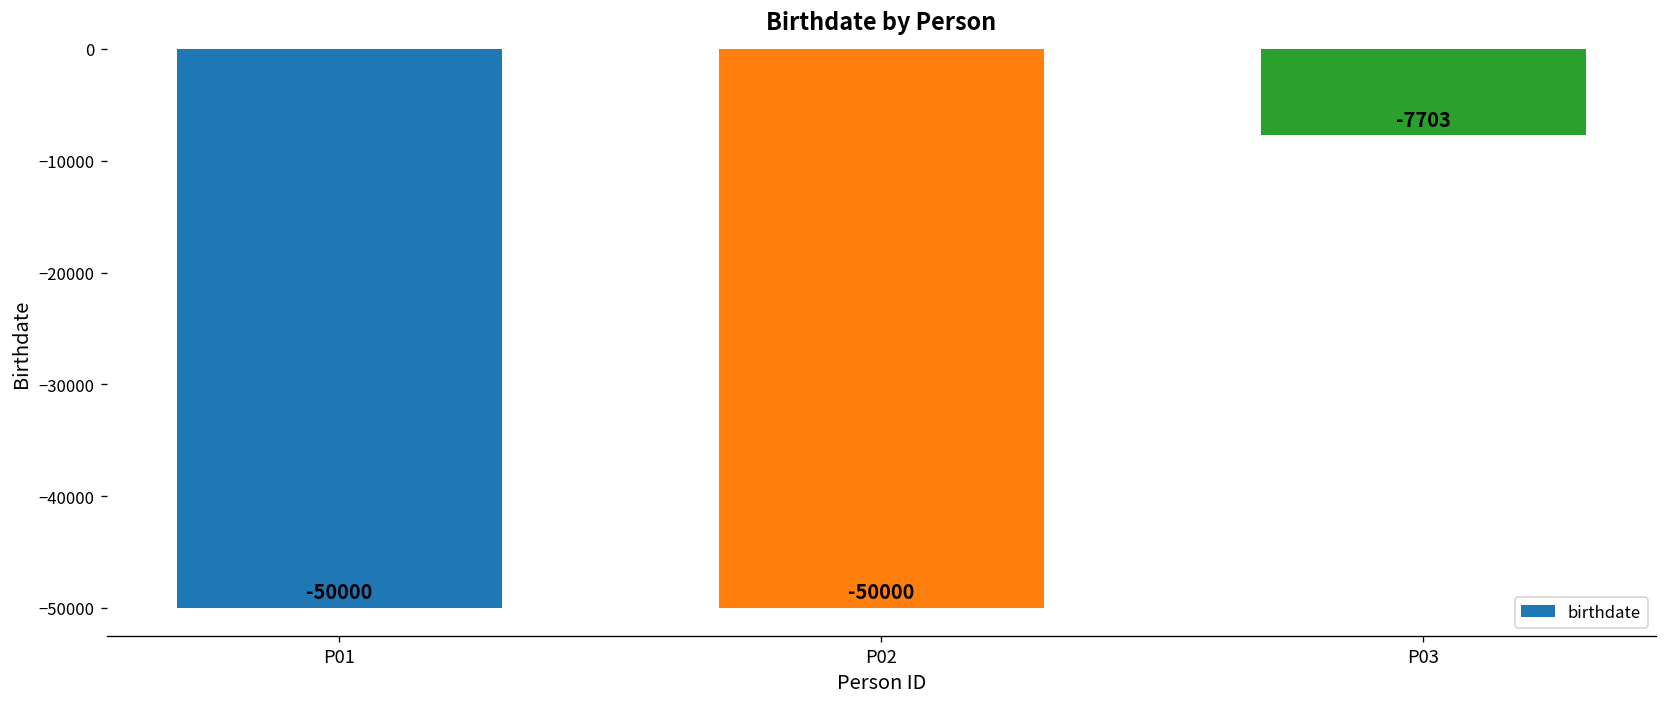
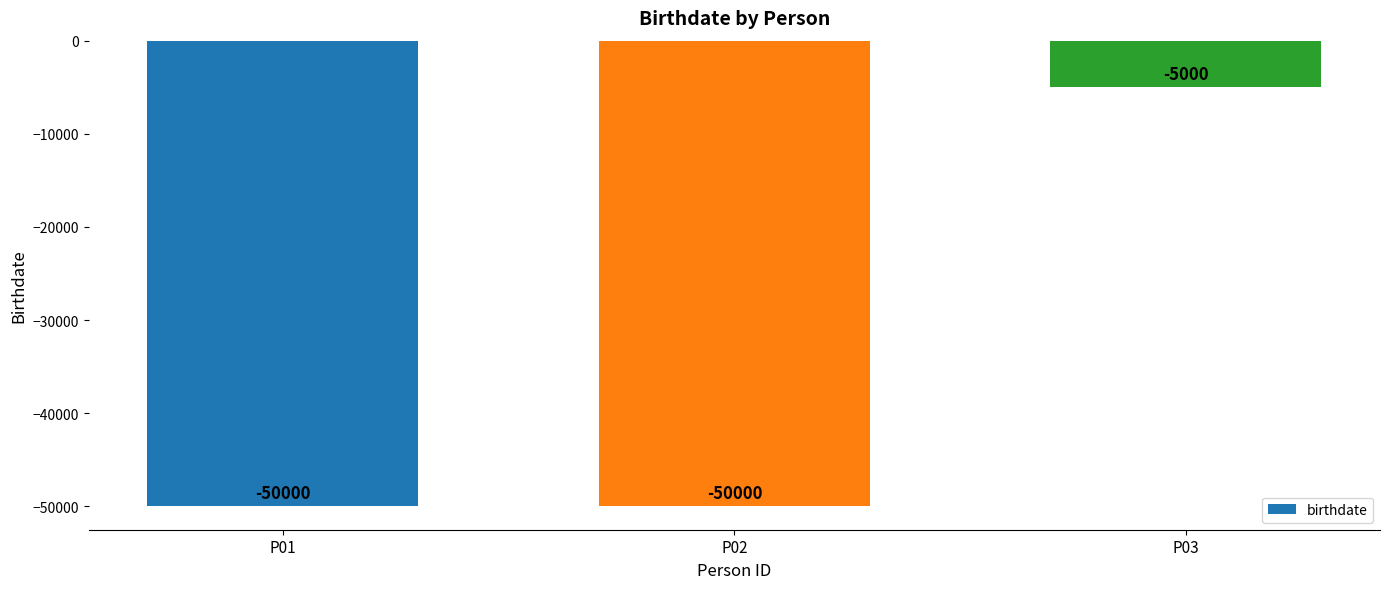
  {
    "P01": -50000,
    "P02": -50000,
-   "P03": -7703
+   "P03": -5000
  }
